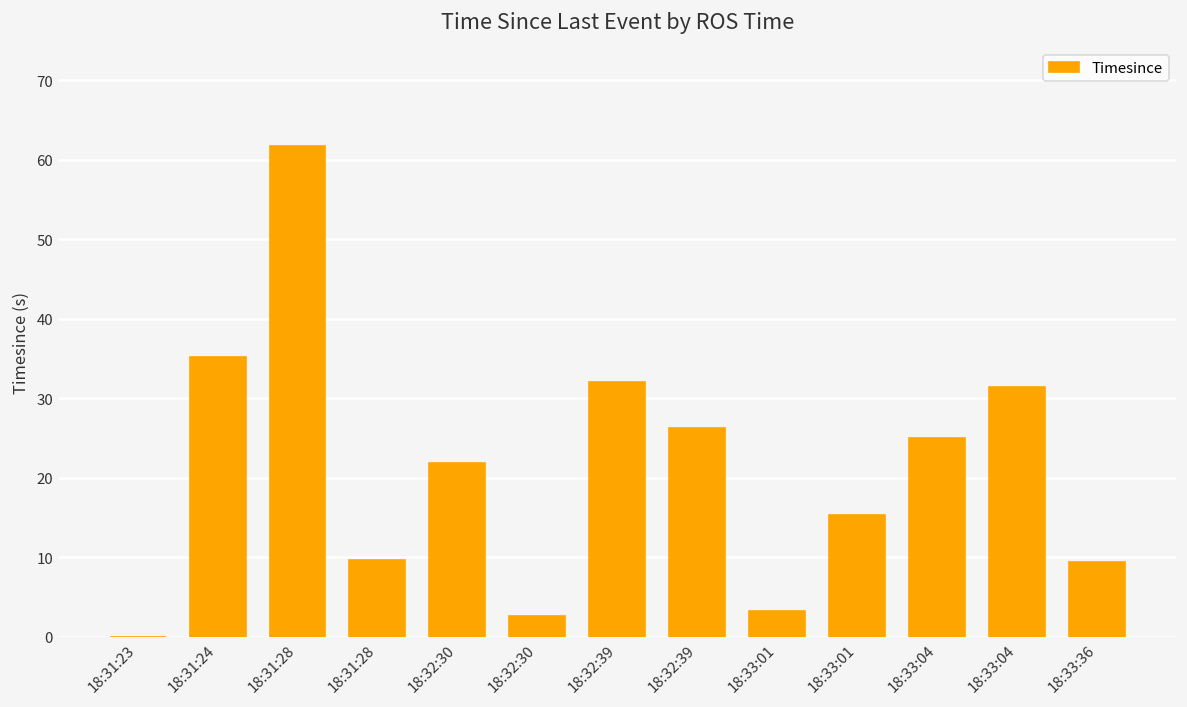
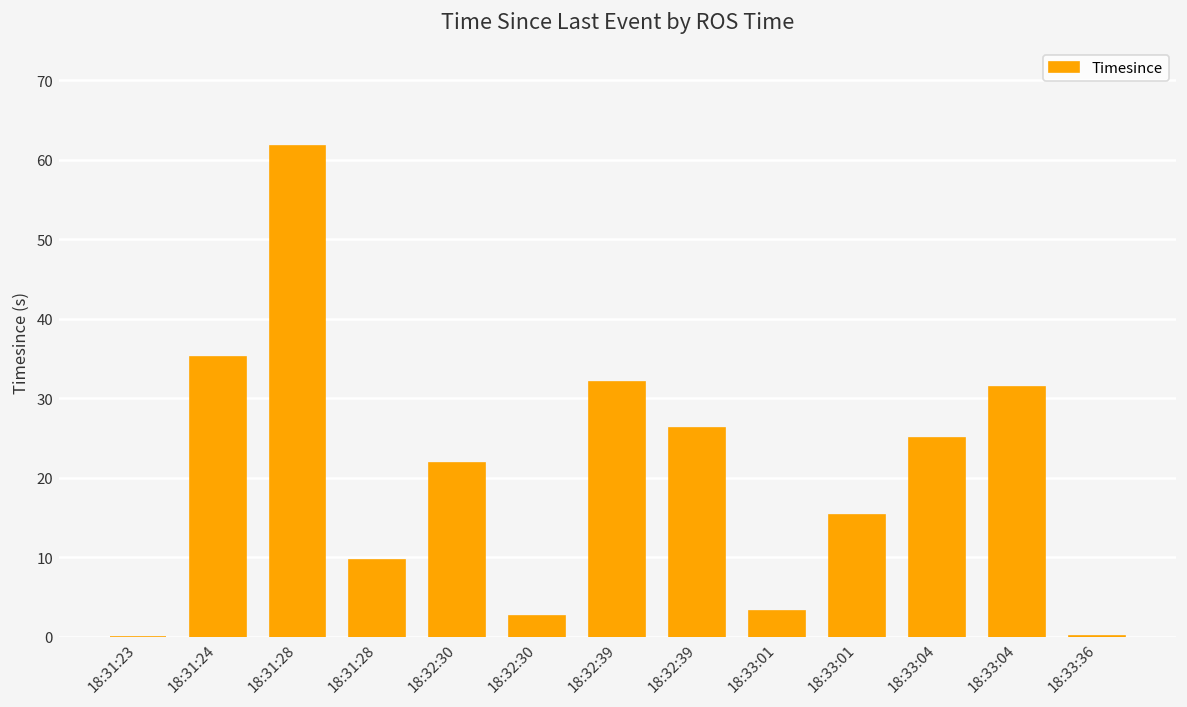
  {
    "18:31:23": 0,
    "18:31:24": 35,
-   "18:33:36": 9
+   "18:33:36": 0
  }
